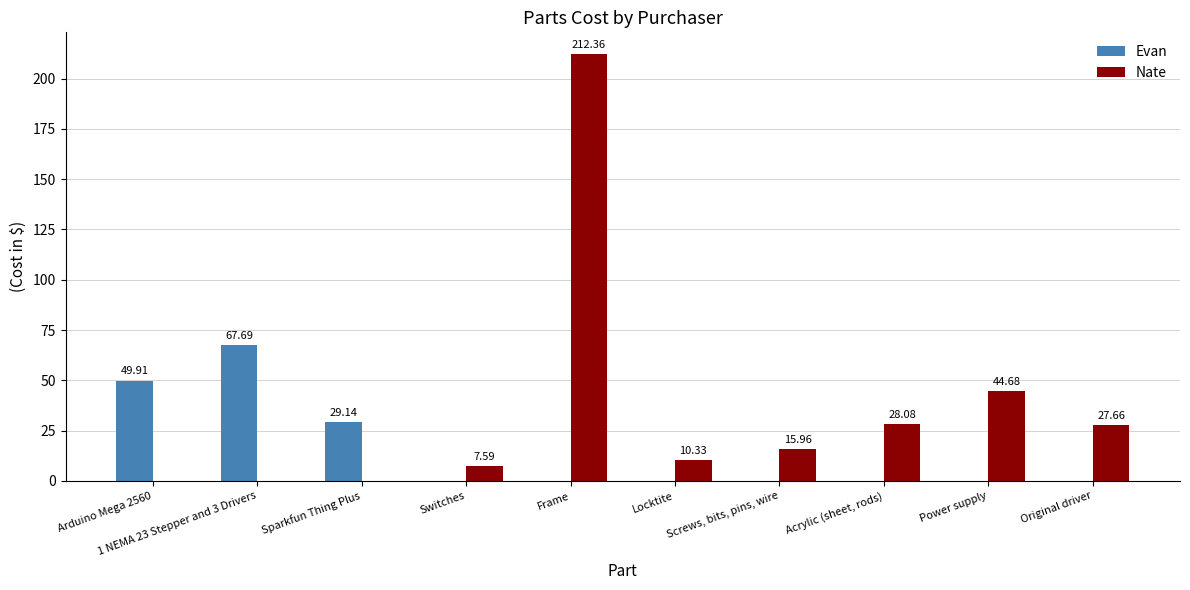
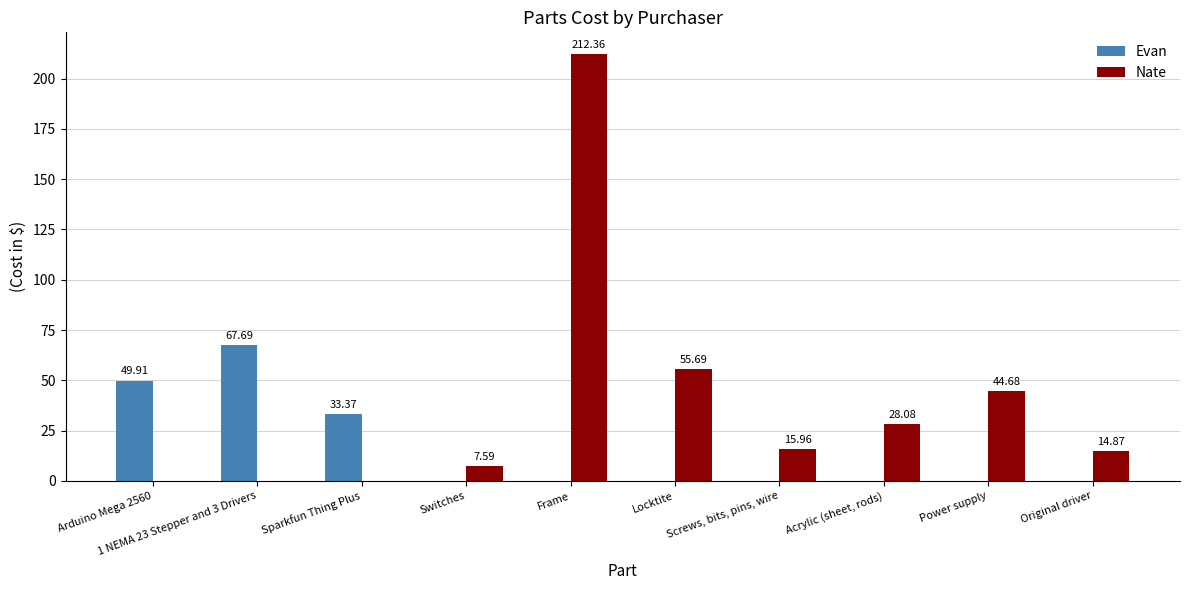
  {
    "Evan": {
      "Arduino Mega 2560": 49.91,
      "1 NEMA 23 Stepper and 3 Drivers": 67.69,
-     "Sparkfun Thing Plus": 29.14
+     "Sparkfun Thing Plus": 33.37
    },
    "Nate": {
      "Switches": 7.59,
      "Frame": 212.36,
-     "Locktite": 10.33,
+     "Locktite": 55.69,
      "Screws, bits, pins, wire": 15.96,
      "Acrylic (sheet, rods)": 28.08,
      "Power supply": 44.68,
-     "Original driver": 27.66
+     "Original driver": 14.87
    }
  }
